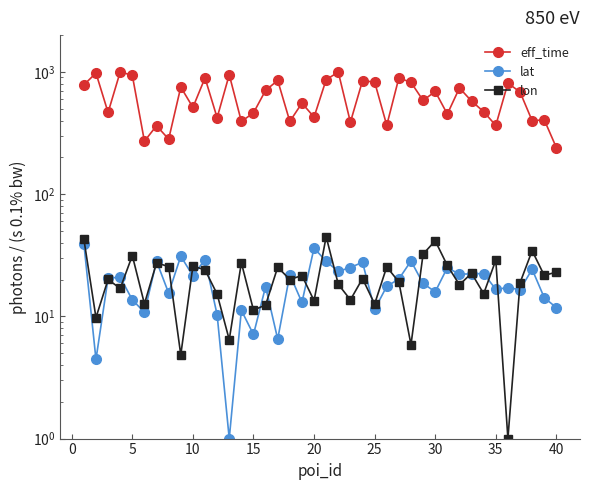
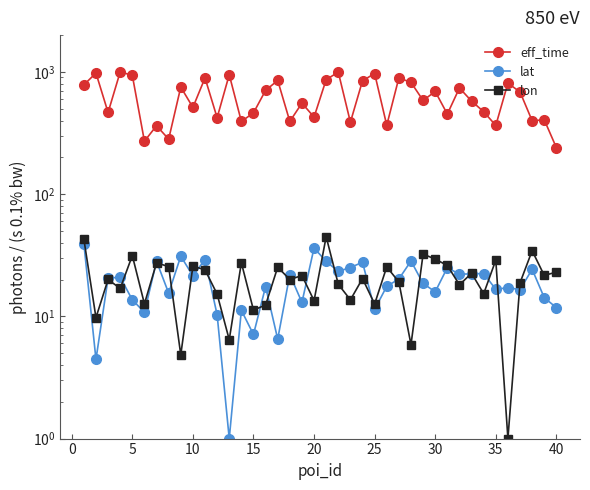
  {
    "eff_time": {
      "5": 900,
      "10": 510,
      "15": 460,
      "20": 430,
-     "25": 800,
+     "25": 1000,
      "30": 700,
      "35": 360,
      "40": 240
    },
    "lat": {
      "5": 14,
      "10": 21,
      "15": 7,
      "20": 36,
      "25": 11,
      "30": 16,
      "35": 17,
      "40": 12
    },
    "lon": {
      "5": 31,
      "10": 26,
      "15": 11,
      "20": 13,
      "25": 13,
-     "30": 42,
+     "30": 29,
      "35": 29,
      "40": 23
    }
  }
